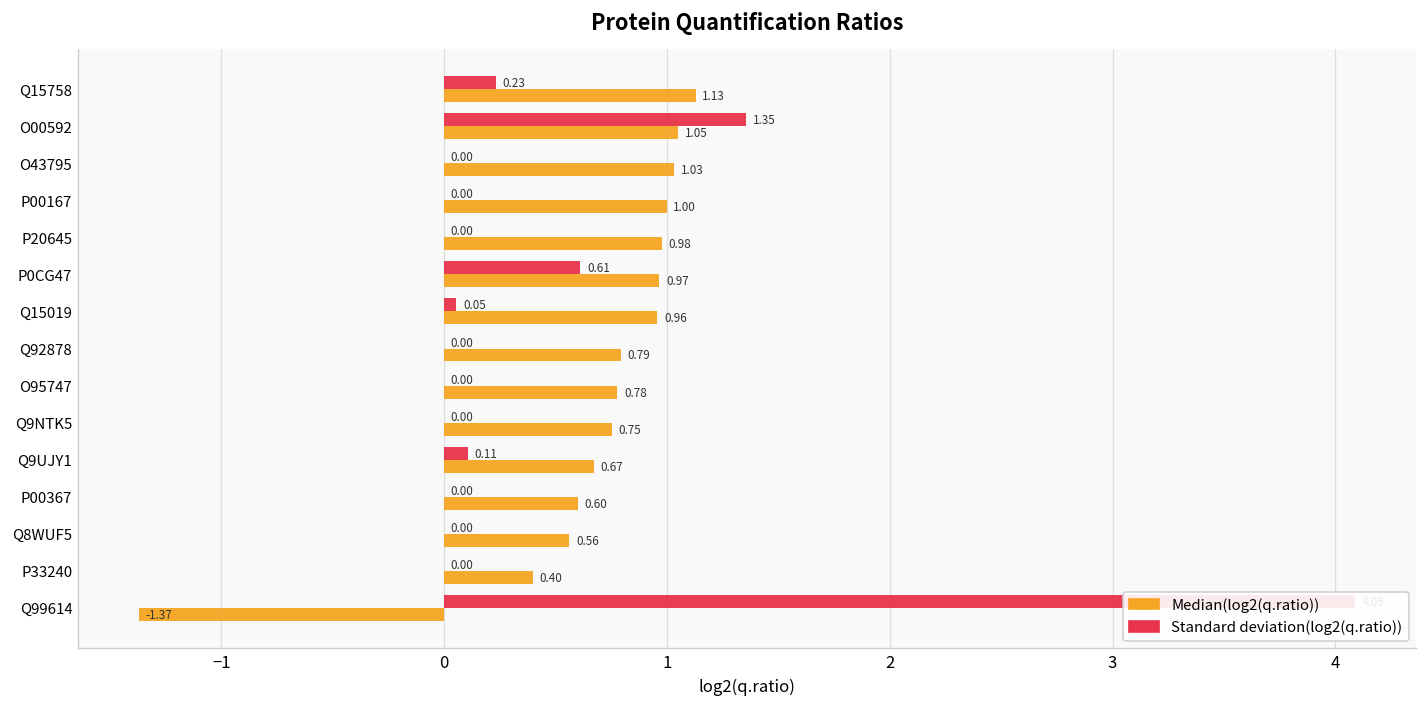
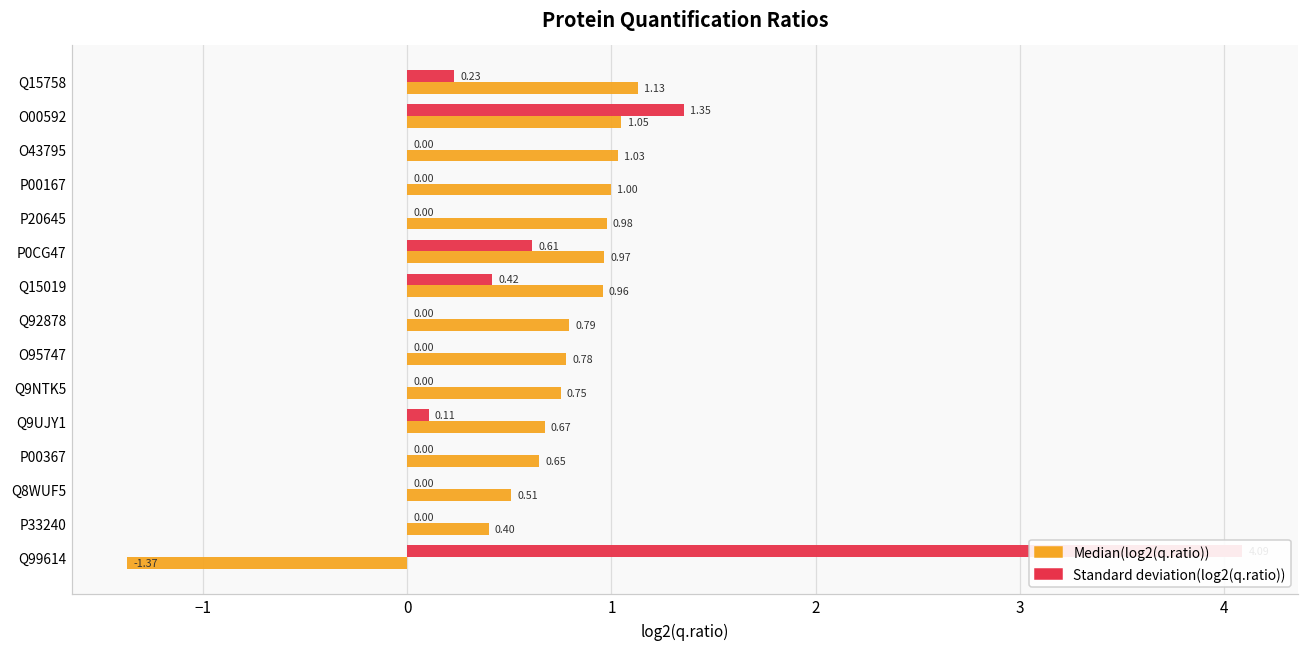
  {
    "Median(log2(q.ratio))": {
      "Q15758": 1.13,
      "O00592": 1.05,
      "O43795": 1.03,
      "P00167": 1.00,
      "P20645": 0.98,
      "P0CG47": 0.97,
      "Q15019": 0.96,
      "Q92878": 0.79,
      "O95747": 0.78,
      "Q9NTK5": 0.75,
      "Q9UJY1": 0.67,
-     "P00367": 0.60,
-     "Q8WUF5": 0.56,
+     "P00367": 0.65,
+     "Q8WUF5": 0.51,
      "P33240": 0.40,
      "Q99614": -1.37
    },
    "Standard deviation(log2(q.ratio))": {
      "Q15758": 0.23,
      "O00592": 1.35,
      "O43795": 0.00,
      "P00167": 0.00,
      "P20645": 0.00,
      "P0CG47": 0.61,
-     "Q15019": 0.05,
+     "Q15019": 0.42,
      "Q92878": 0.00,
      "O95747": 0.00,
      "Q9NTK5": 0.00,
      "Q9UJY1": 0.11,
      "P00367": 0.00,
      "Q8WUF5": 0.00,
      "P33240": 0.00
    }
  }
